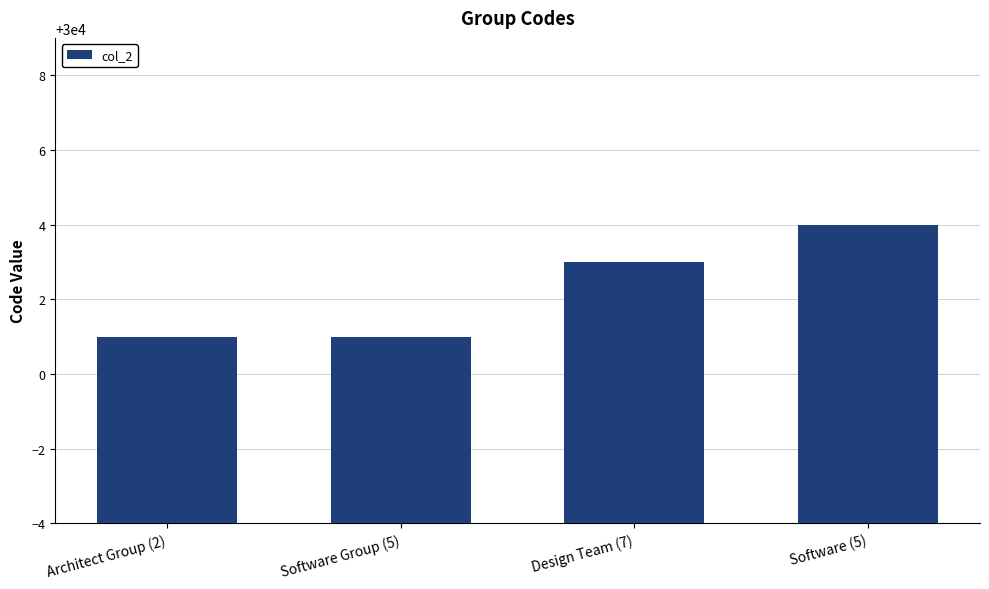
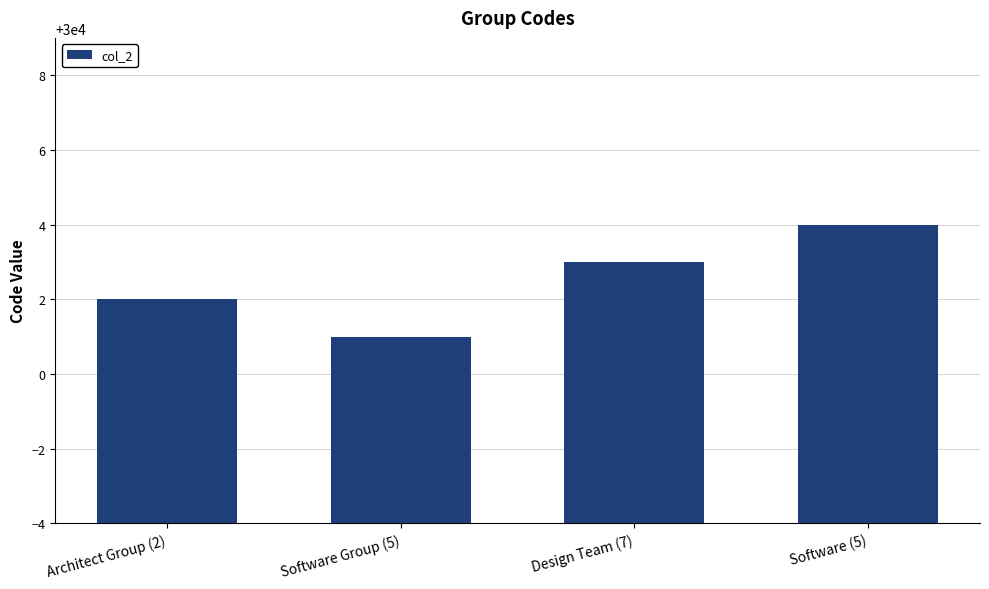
  {
-   "Architect Group (2)": 30001,
+   "Architect Group (2)": 30002,
    "Software Group (5)": 30001,
    "Design Team (7)": 30003,
    "Software (5)": 30004
  }
